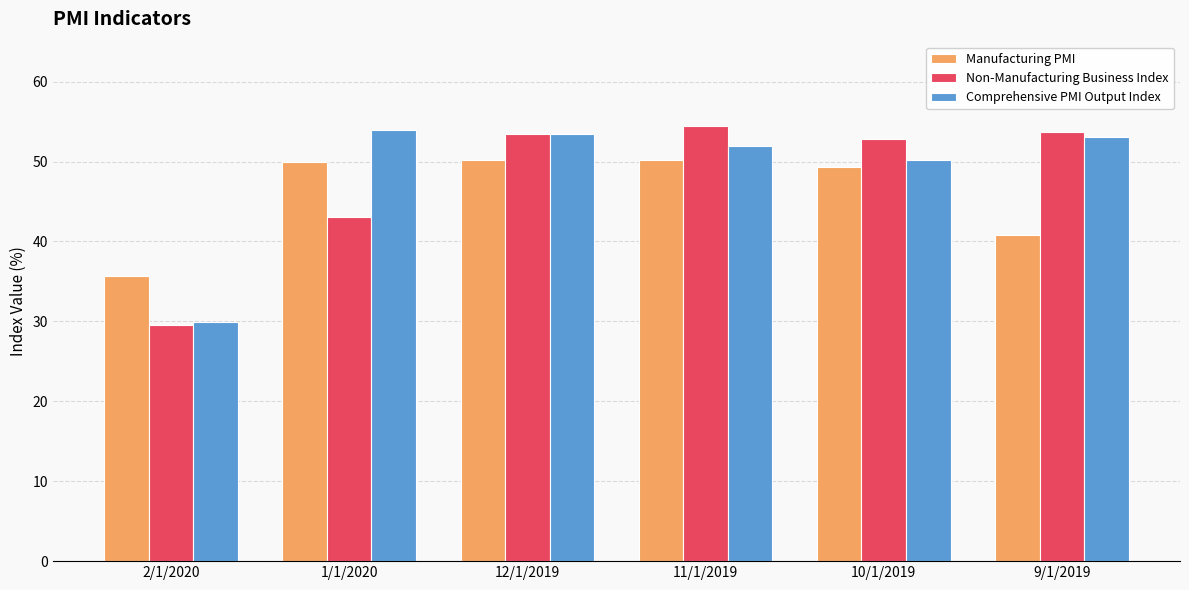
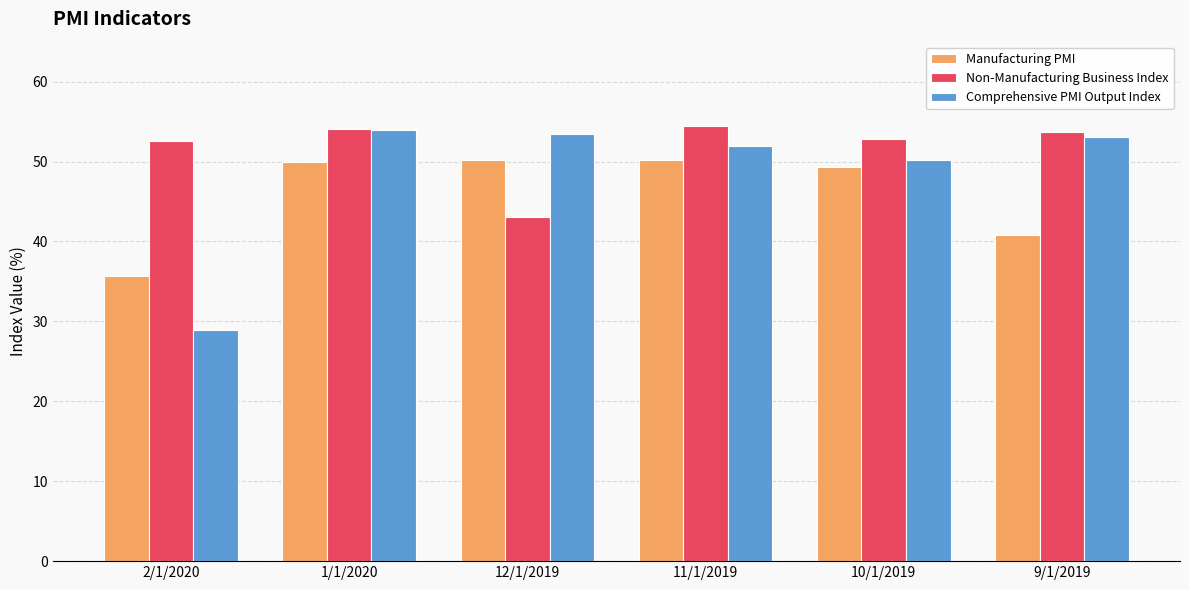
  {
    "Manufacturing PMI": {
      "2/1/2020": 36,
      "1/1/2020": 50,
      "12/1/2019": 50,
      "11/1/2019": 50,
      "10/1/2019": 49,
      "9/1/2019": 41
    },
    "Non-Manufacturing Business Index": {
-     "2/1/2020": 30,
-     "1/1/2020": 43,
-     "12/1/2019": 54,
+     "2/1/2020": 53,
+     "1/1/2020": 54,
+     "12/1/2019": 43,
      "11/1/2019": 54,
      "10/1/2019": 53,
      "9/1/2019": 54
    },
    "Comprehensive PMI Output Index": {
-     "2/1/2020": 30,
+     "2/1/2020": 29,
      "1/1/2020": 54,
      "12/1/2019": 53,
      "11/1/2019": 52,
      "10/1/2019": 50,
      "9/1/2019": 53
    }
  }
